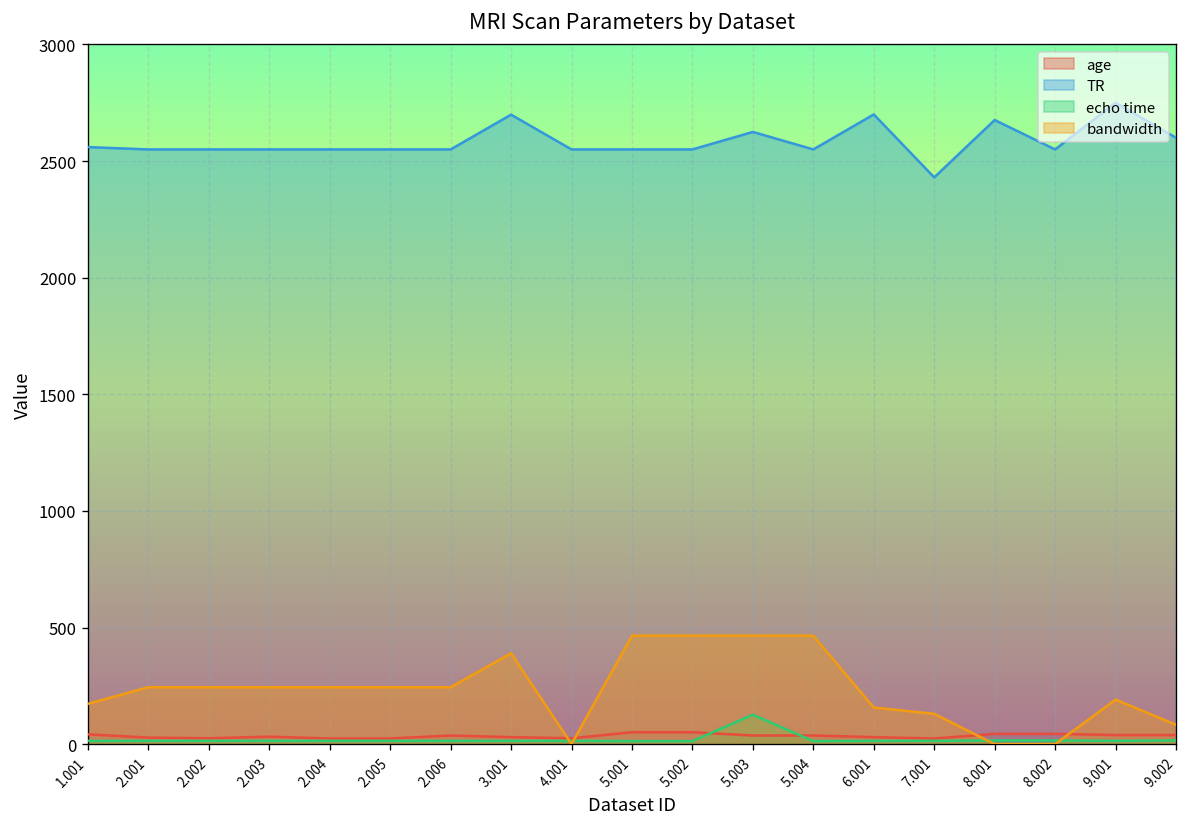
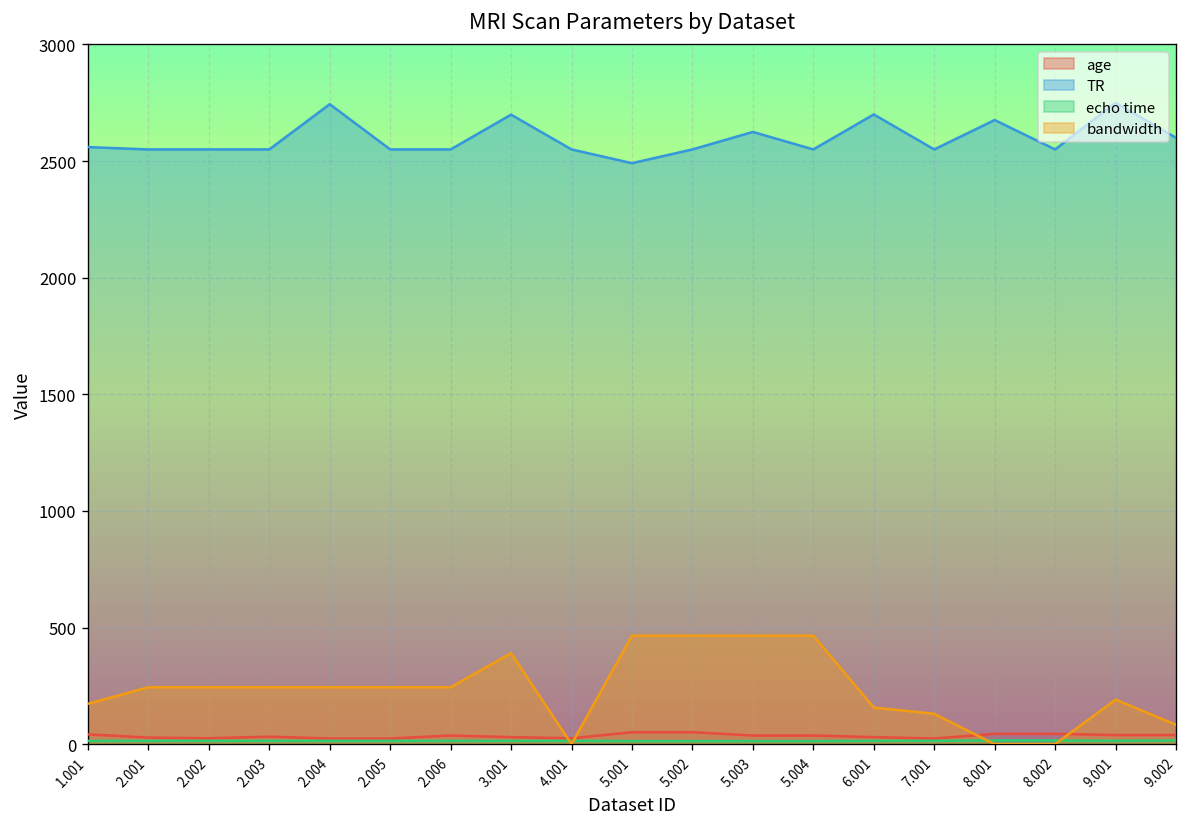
  {
    "TR": {
      "1.001": 2560,
      "2.001": 2550,
      "2.002": 2550,
      "2.003": 2550,
-     "2.004": 2550,
+     "2.004": 2740,
      "2.005": 2550,
      "2.006": 2550,
      "3.001": 2700,
      "4.001": 2550,
-     "5.001": 2550,
+     "5.001": 2490,
      "5.002": 2550,
      "5.003": 2630,
      "5.004": 2550,
      "6.001": 2700,
-     "7.001": 2430,
+     "7.001": 2550,
      "8.001": 2680,
      "8.002": 2550,
      "9.002": 2600
    },
    "echo time": {
      "1.001": 10,
      "2.001": 10,
      "2.003": 10,
      "2.006": 10,
      "3.001": 10,
      "5.001": 10,
      "5.002": 10,
-     "5.003": 130,
+     "5.003": 10,
      "5.004": 10,
      "6.001": 10,
      "8.001": 20,
      "8.002": 20,
      "9.001": 10,
      "9.002": 20
    }
  }
